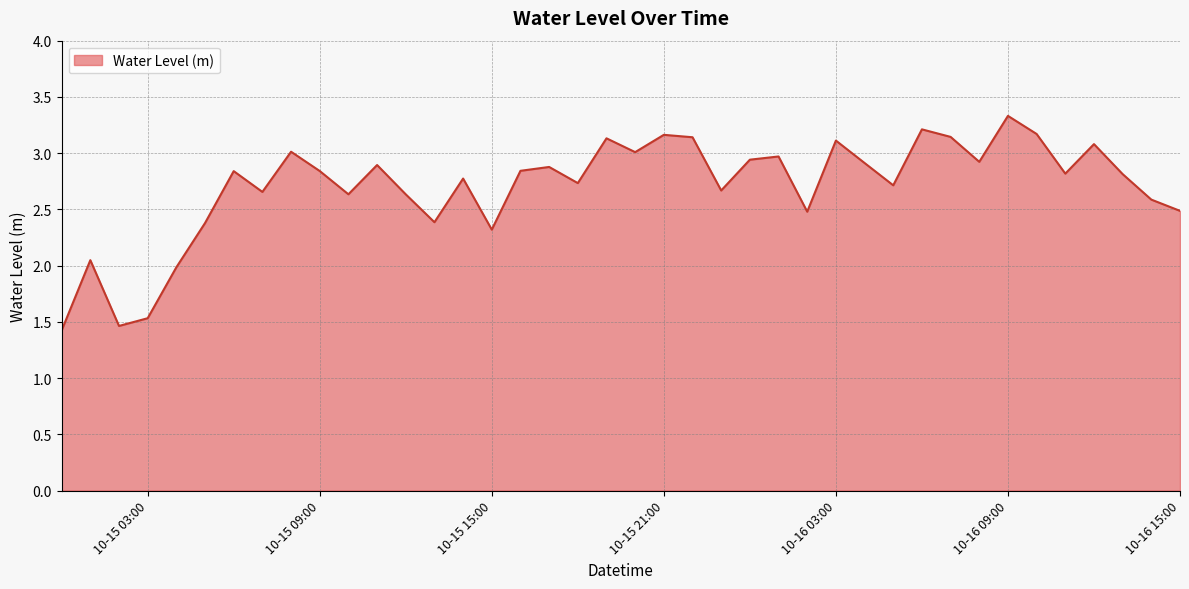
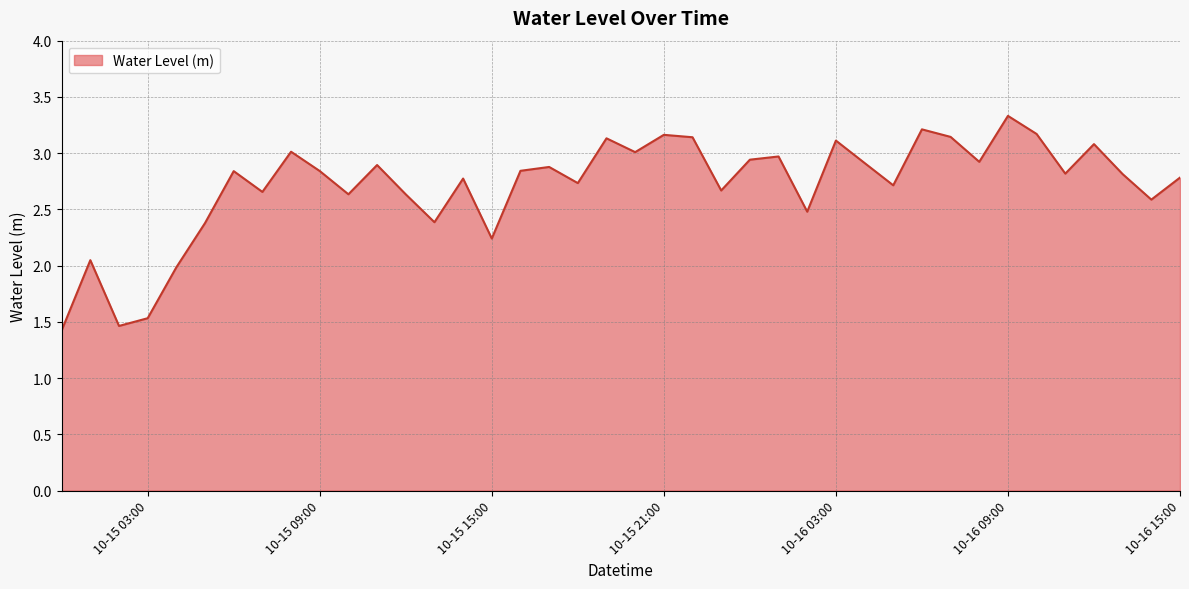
  {
    "10-15 03:00": 1.53,
    "10-15 09:00": 2.84,
-   "10-15 15:00": 2.32,
+   "10-15 15:00": 2.24,
    "10-15 21:00": 3.16,
    "10-16 03:00": 3.11,
    "10-16 09:00": 3.33,
-   "10-16 15:00": 2.49
+   "10-16 15:00": 2.78
  }
